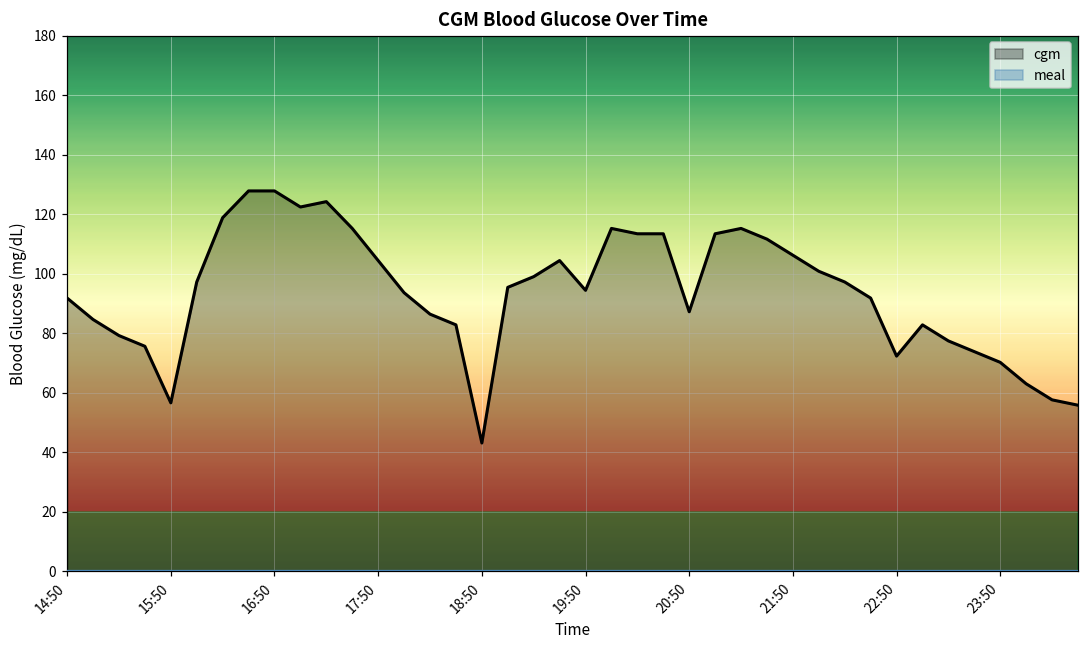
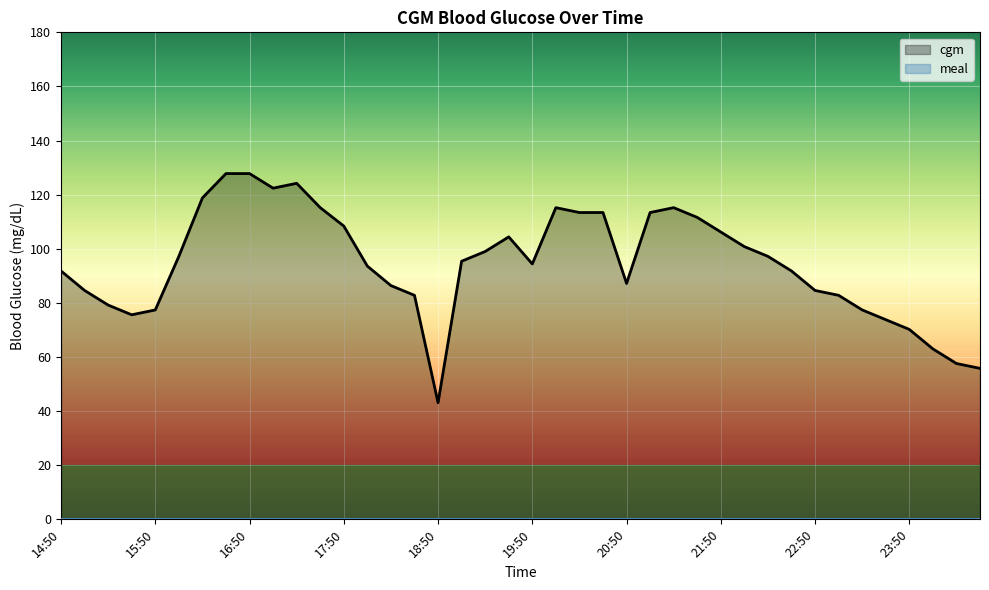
  {
    "cgm": {
      "14:50": 92,
-     "15:50": 57,
+     "15:50": 77,
      "16:50": 128,
-     "17:50": 104,
+     "17:50": 108,
      "18:50": 43,
      "19:50": 94,
      "20:50": 87,
      "21:50": 106,
-     "22:50": 72,
+     "22:50": 85,
      "23:50": 70
    }
  }
